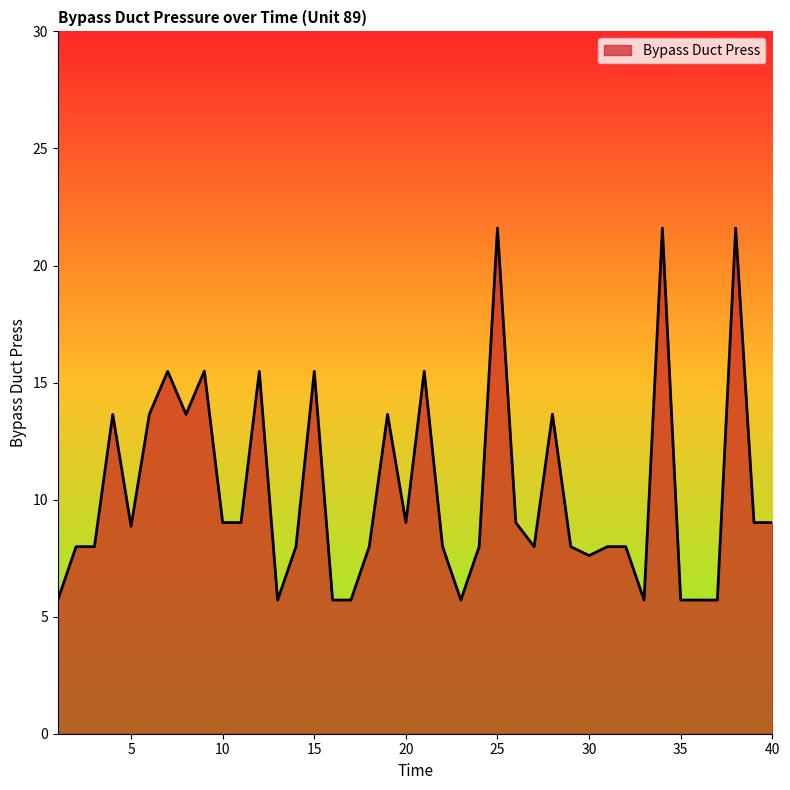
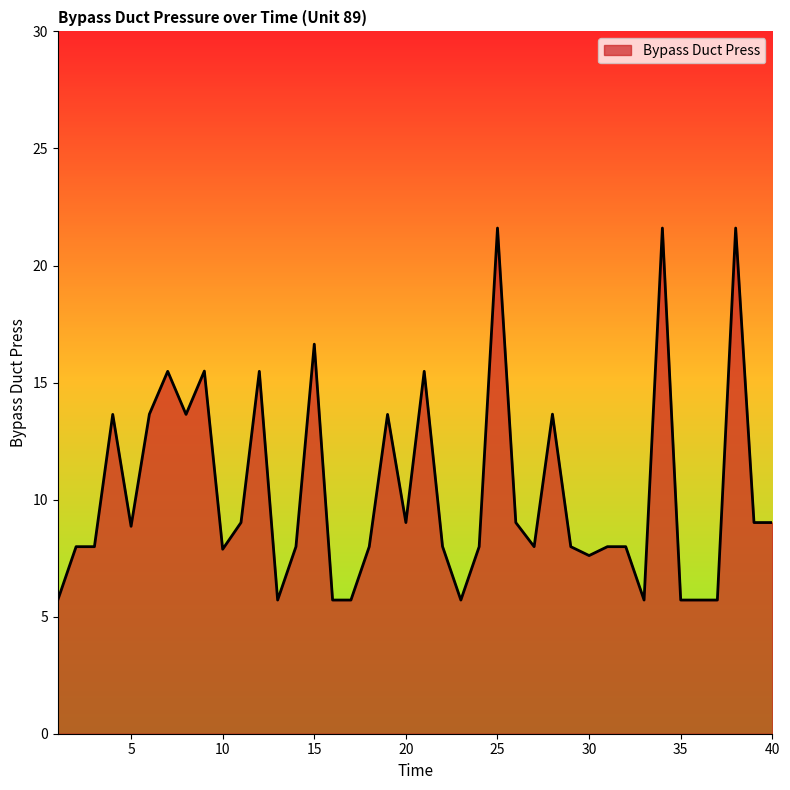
  {
    "5": 8.9,
-   "10": 9.0,
-   "15": 15.5,
+   "10": 7.9,
+   "15": 16.6,
    "20": 9.0,
    "25": 21.6,
    "30": 7.6,
    "35": 5.7,
    "40": 9.0
  }
